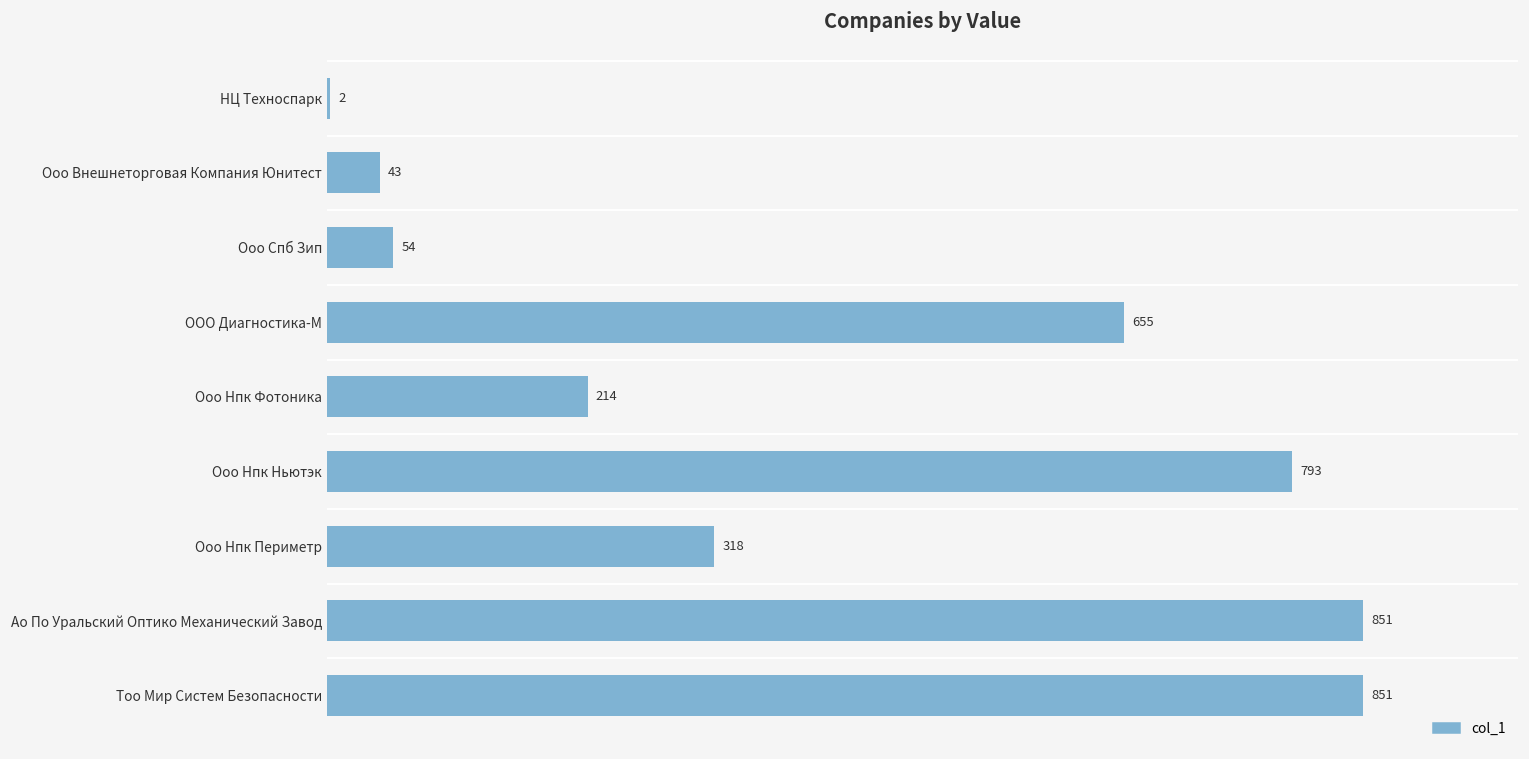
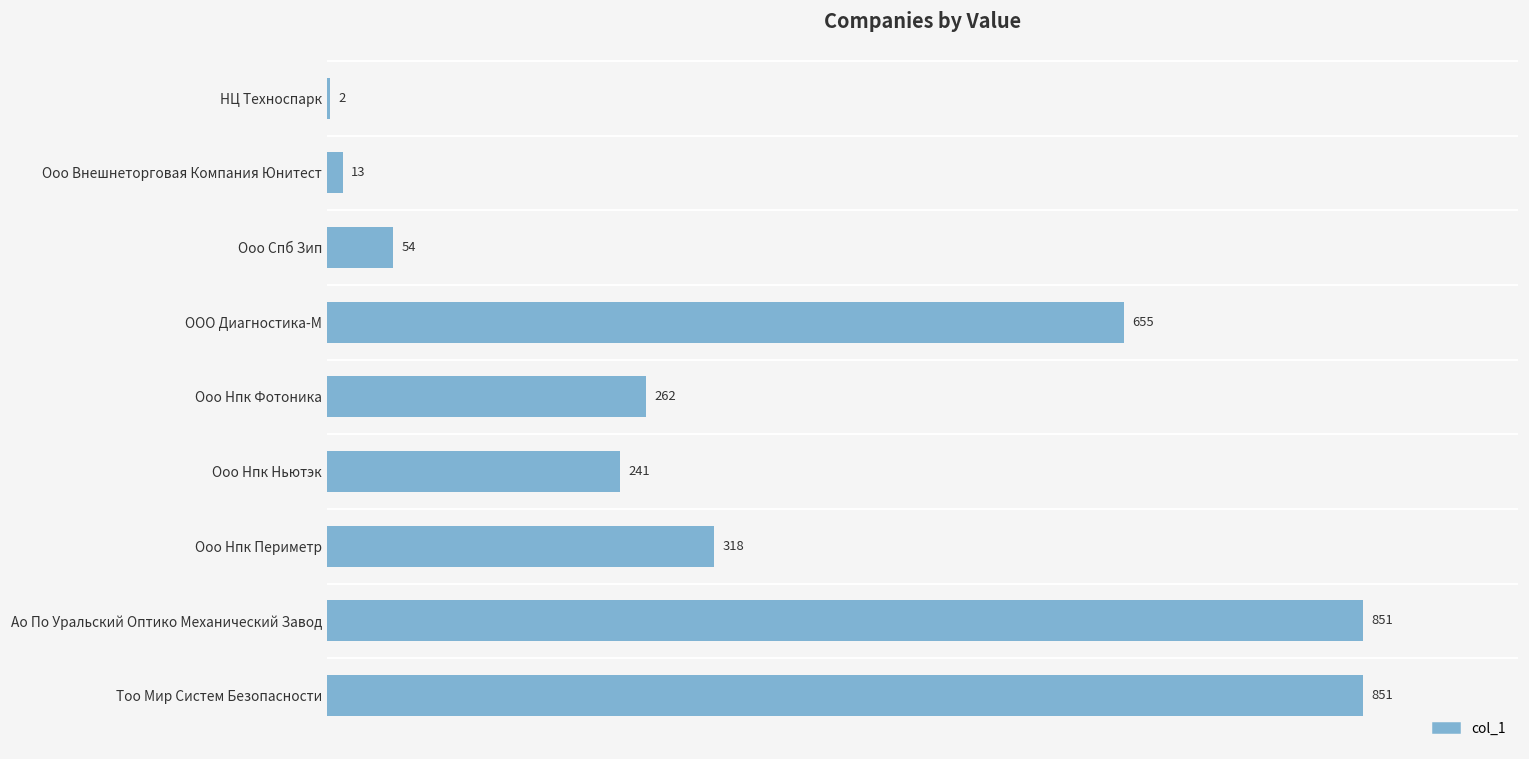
  {
    "НЦ Техноспарк": 2,
-   "Ооо Внешнеторговая Компания Юнитест": 43,
+   "Ооо Внешнеторговая Компания Юнитест": 13,
    "Ооо Спб Зип": 54,
    "ООО Диагностика-М": 655,
-   "Ооо Нпк Фотоника": 214,
-   "Ооо Нпк Ньютэк": 793,
+   "Ооо Нпк Фотоника": 262,
+   "Ооо Нпк Ньютэк": 241,
    "Ооо Нпк Периметр": 318,
    "Ао По Уральский Оптико Механический Завод": 851,
    "Тоо Мир Систем Безопасности": 851
  }
